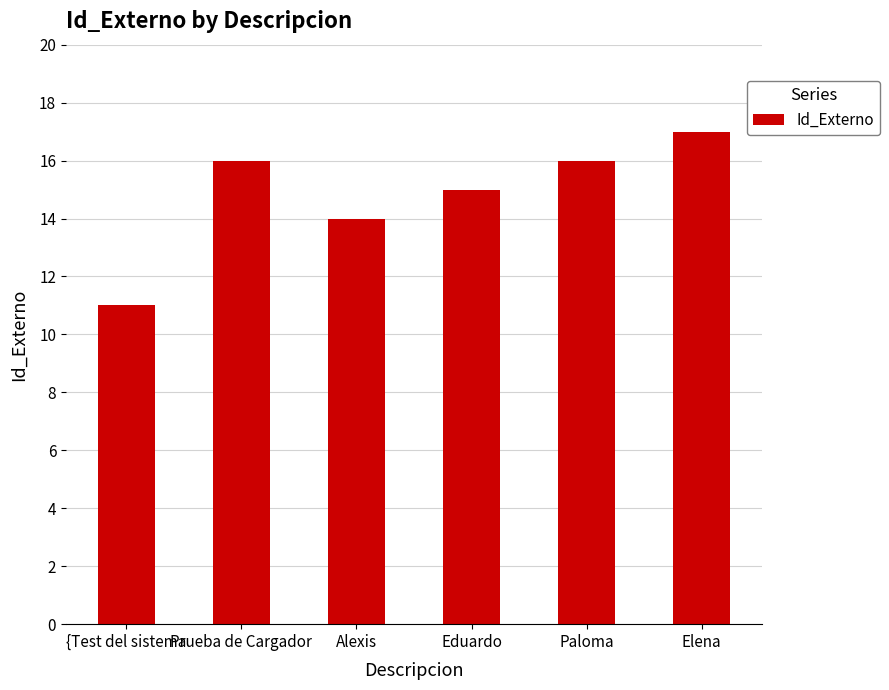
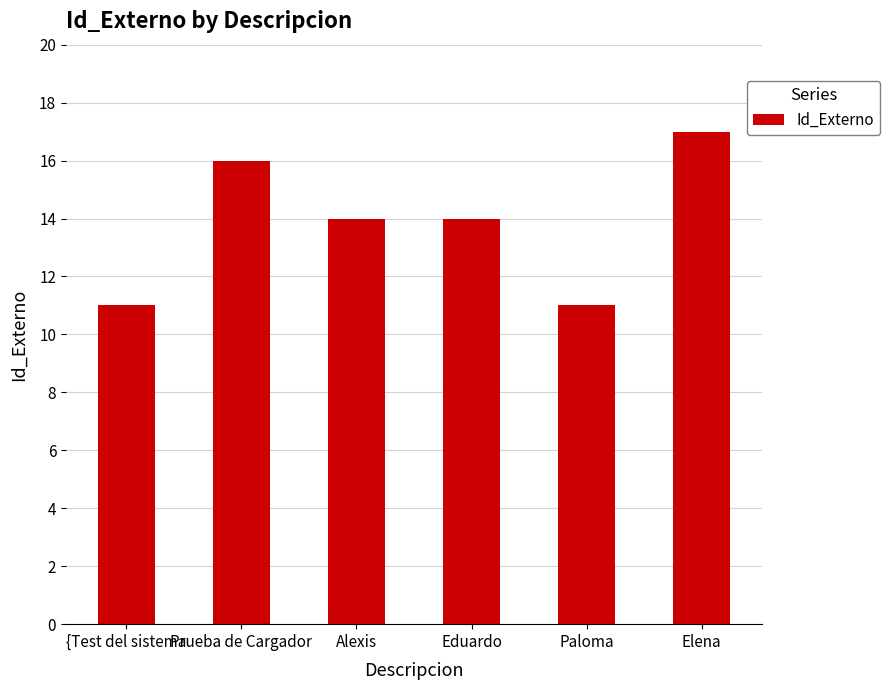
  {
    "{Test del sistema": 11,
    "Prueba de Cargador": 16,
    "Alexis": 14,
-   "Eduardo": 15,
-   "Paloma": 16,
+   "Eduardo": 14,
+   "Paloma": 11,
    "Elena": 17
  }
